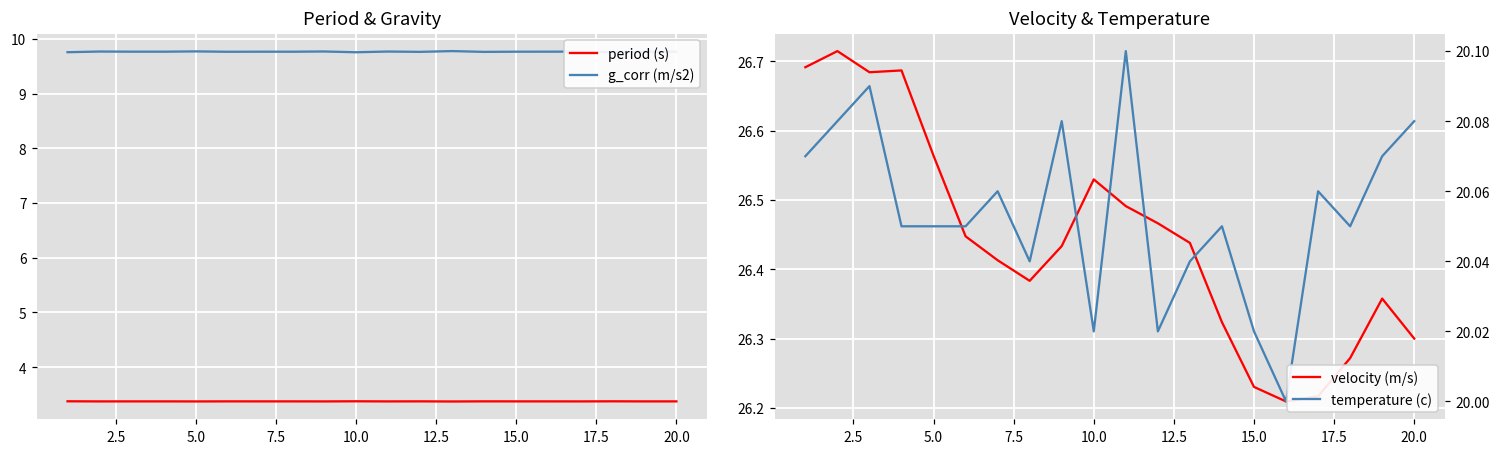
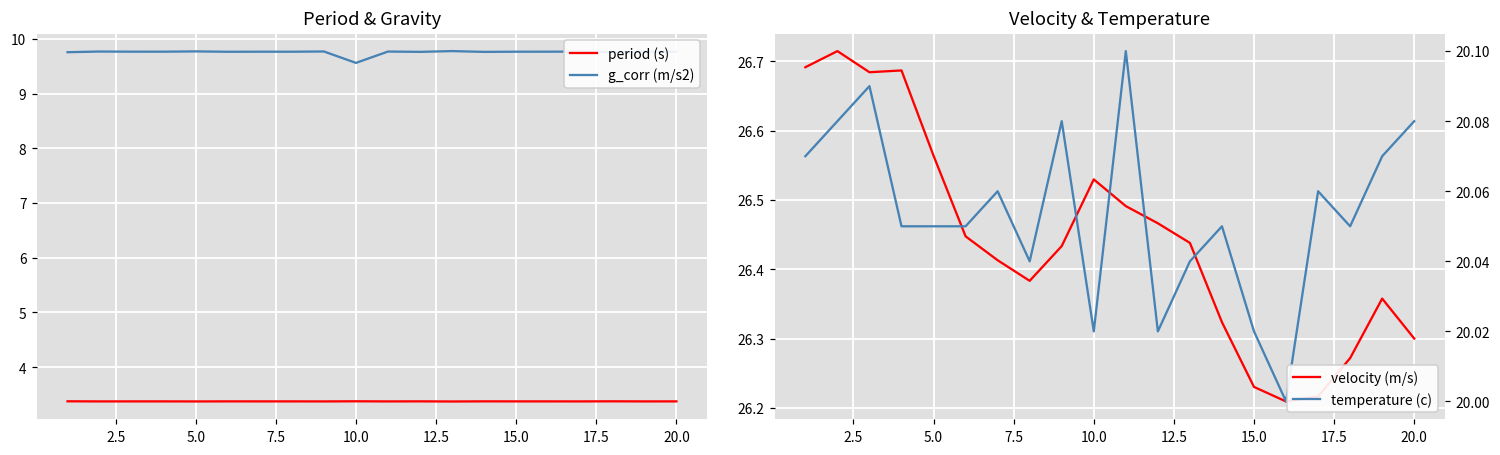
  {
    "Period & Gravity": {
      "period (s)": {
        "5.0": 3.4,
        "10.0": 3.4,
        "15.0": 3.4,
        "20.0": 3.4
      },
      "g_corr (m/s2)": {
        "5.0": 9.8,
-       "10.0": 9.8,
+       "10.0": 9.6,
        "15.0": 9.8
      }
    }
  }
